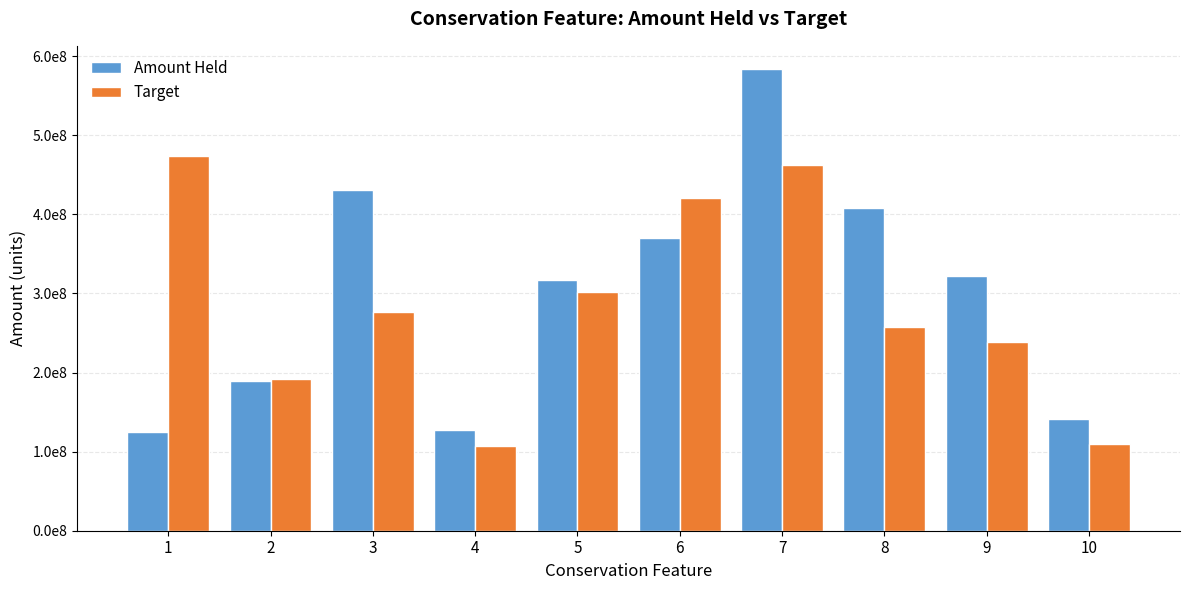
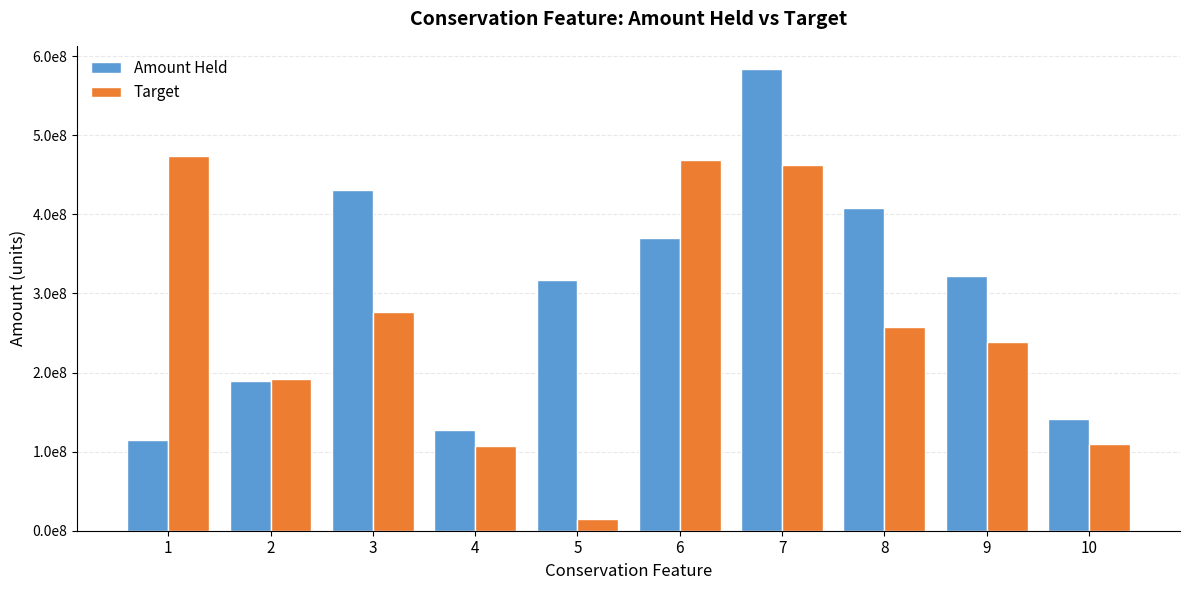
  {
    "Amount Held": {
-     "1": 130000000,
+     "1": 110000000,
      "2": 190000000,
      "3": 430000000,
      "4": 130000000,
      "5": 320000000,
      "6": 370000000,
      "7": 580000000,
      "8": 410000000,
      "9": 320000000,
      "10": 140000000
    },
    "Target": {
      "1": 470000000,
      "2": 190000000,
      "3": 280000000,
      "4": 110000000,
-     "5": 300000000,
-     "6": 420000000,
+     "5": 10000000,
+     "6": 470000000,
      "7": 460000000,
      "8": 260000000,
      "9": 240000000,
      "10": 110000000
    }
  }
